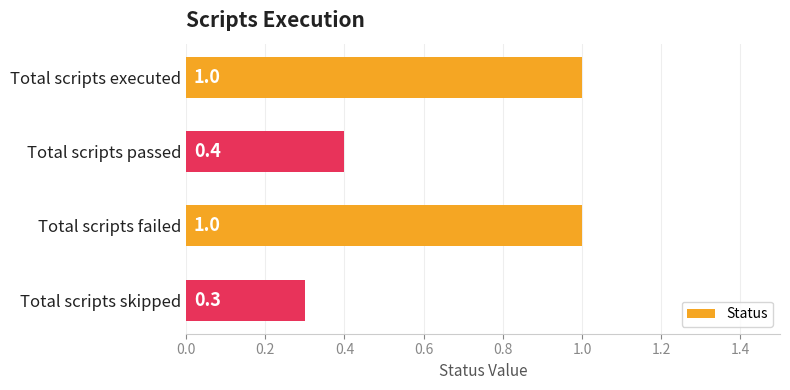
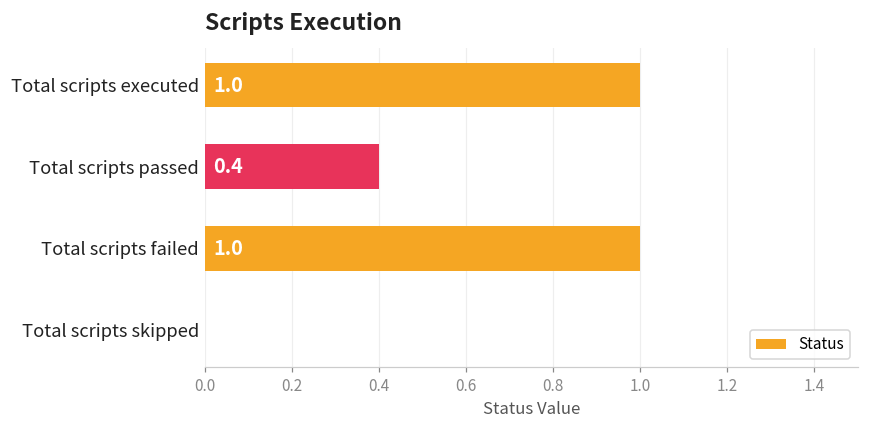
  {
-   "Total scripts skipped": 0.3
+   "Total scripts skipped": 0.0
  }
